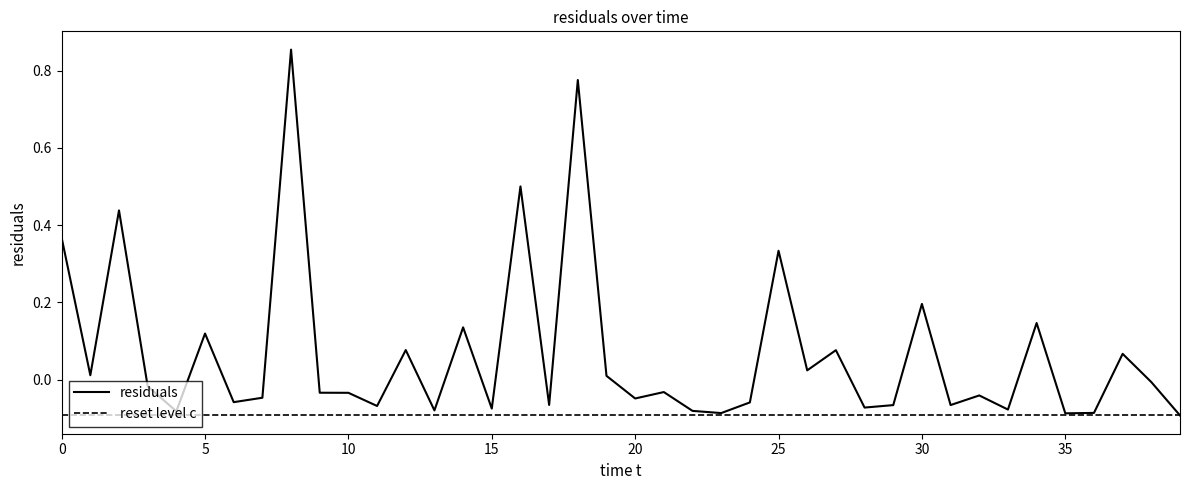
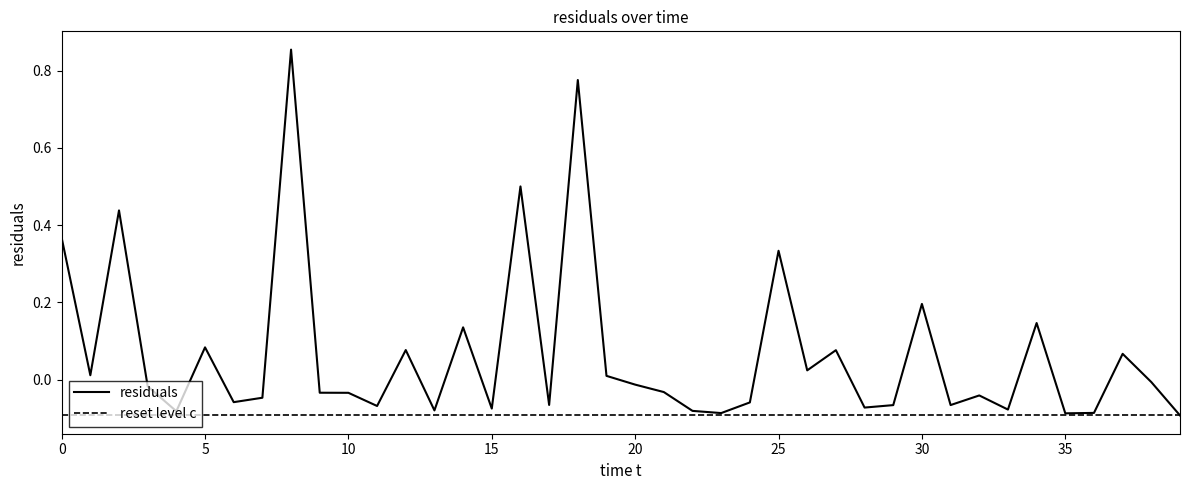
  {
    "0": 0.37,
-   "5": 0.12,
+   "5": 0.08,
    "10": -0.03,
    "15": -0.08,
-   "20": -0.05,
+   "20": -0.01,
    "25": 0.33,
    "30": 0.20,
    "35": -0.09
  }
